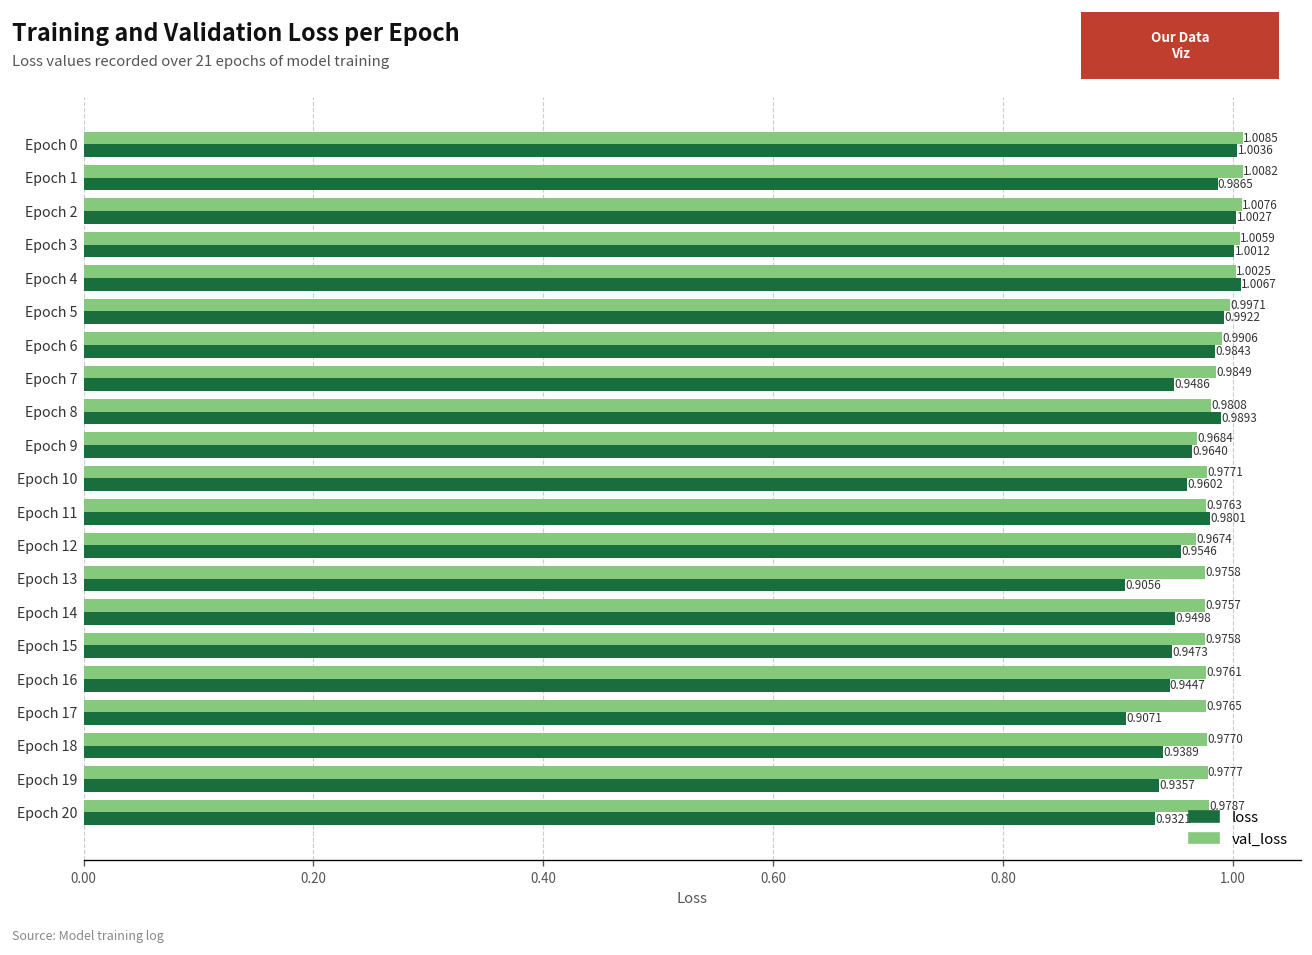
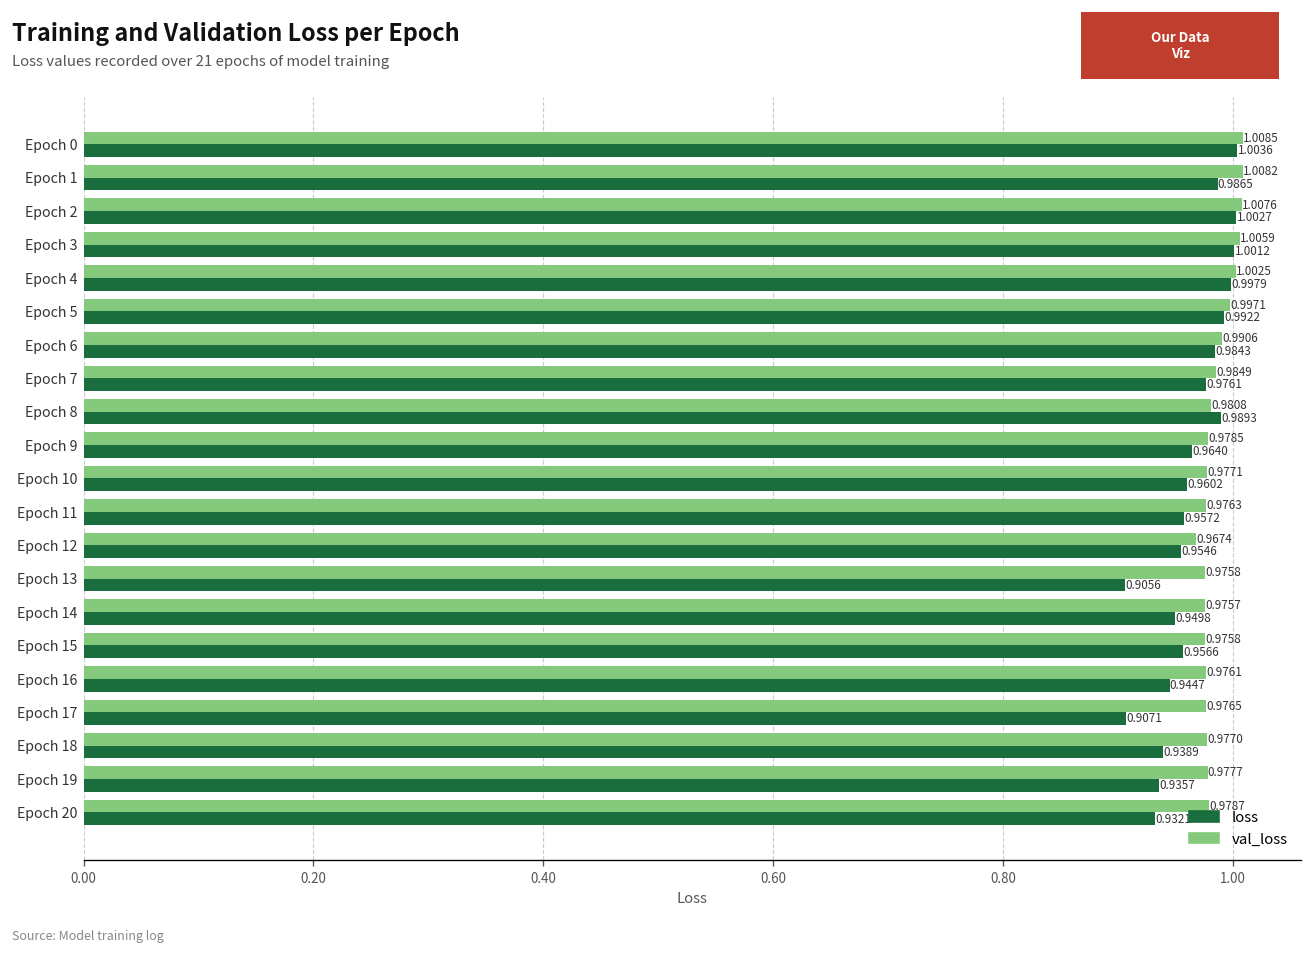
  {
    "loss": {
      "Epoch 0": 1.0036,
      "Epoch 1": 0.9865,
      "Epoch 2": 1.0027,
      "Epoch 3": 1.0012,
-     "Epoch 4": 1.0067,
+     "Epoch 4": 0.9979,
      "Epoch 5": 0.9922,
      "Epoch 6": 0.9843,
-     "Epoch 7": 0.9486,
+     "Epoch 7": 0.9761,
      "Epoch 8": 0.9893,
      "Epoch 9": 0.9640,
      "Epoch 10": 0.9602,
-     "Epoch 11": 0.9801,
+     "Epoch 11": 0.9572,
      "Epoch 12": 0.9546,
      "Epoch 13": 0.9056,
      "Epoch 14": 0.9498,
-     "Epoch 15": 0.9473,
+     "Epoch 15": 0.9566,
      "Epoch 16": 0.9447,
      "Epoch 17": 0.9071,
      "Epoch 18": 0.9389,
      "Epoch 19": 0.9357,
      "Epoch 20": 0.9321
    },
    "val_loss": {
      "Epoch 0": 1.0085,
      "Epoch 1": 1.0082,
      "Epoch 2": 1.0076,
      "Epoch 3": 1.0059,
      "Epoch 4": 1.0025,
      "Epoch 5": 0.9971,
      "Epoch 6": 0.9906,
      "Epoch 7": 0.9849,
      "Epoch 8": 0.9808,
-     "Epoch 9": 0.9684,
+     "Epoch 9": 0.9785,
      "Epoch 10": 0.9771,
      "Epoch 11": 0.9763,
      "Epoch 12": 0.9674,
      "Epoch 13": 0.9758,
      "Epoch 14": 0.9757,
      "Epoch 15": 0.9758,
      "Epoch 16": 0.9761,
      "Epoch 17": 0.9765,
      "Epoch 18": 0.9770,
      "Epoch 19": 0.9777,
      "Epoch 20": 0.9787
    }
  }
